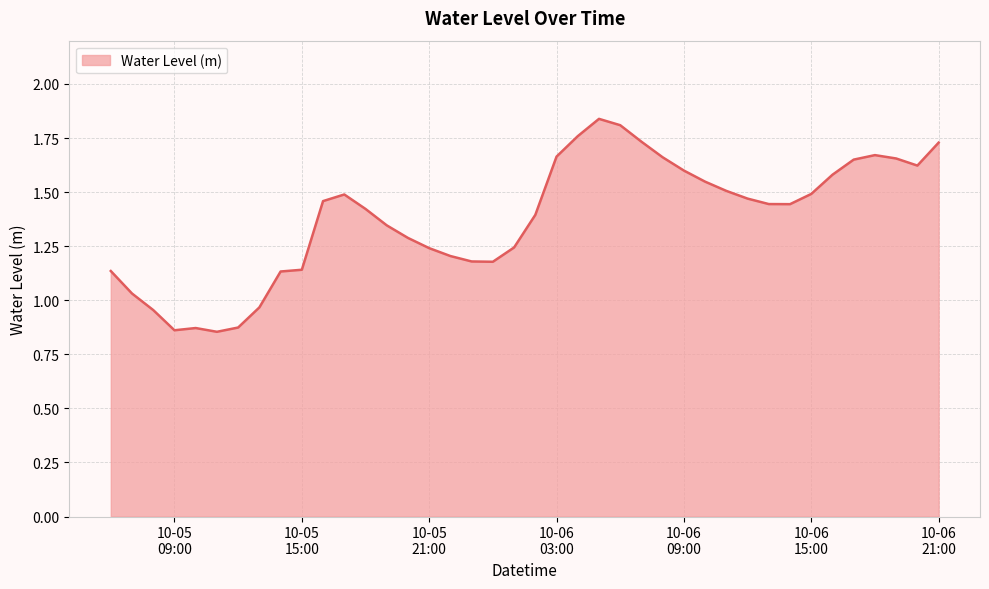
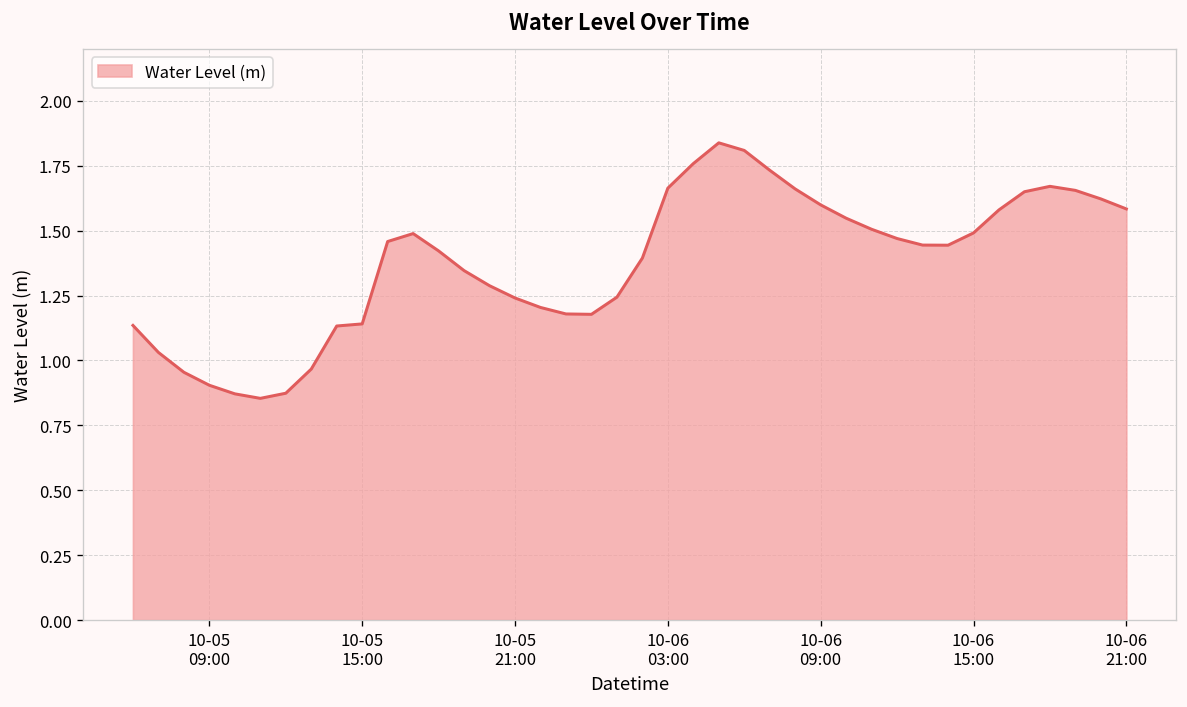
  {
-   "10-05 09:00": 0.86,
+   "10-05 09:00": 0.90,
    "10-05 15:00": 1.14,
    "10-05 21:00": 1.24,
    "10-06 03:00": 1.66,
    "10-06 09:00": 1.60,
    "10-06 15:00": 1.49,
-   "10-06 21:00": 1.73
+   "10-06 21:00": 1.58
  }
